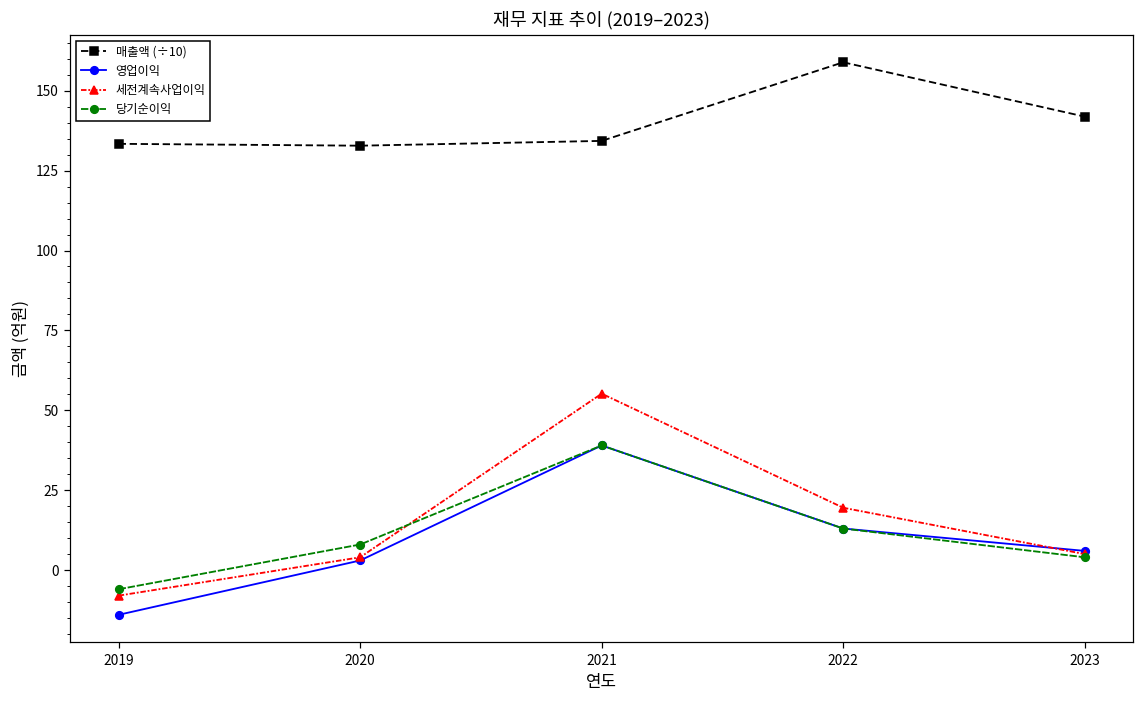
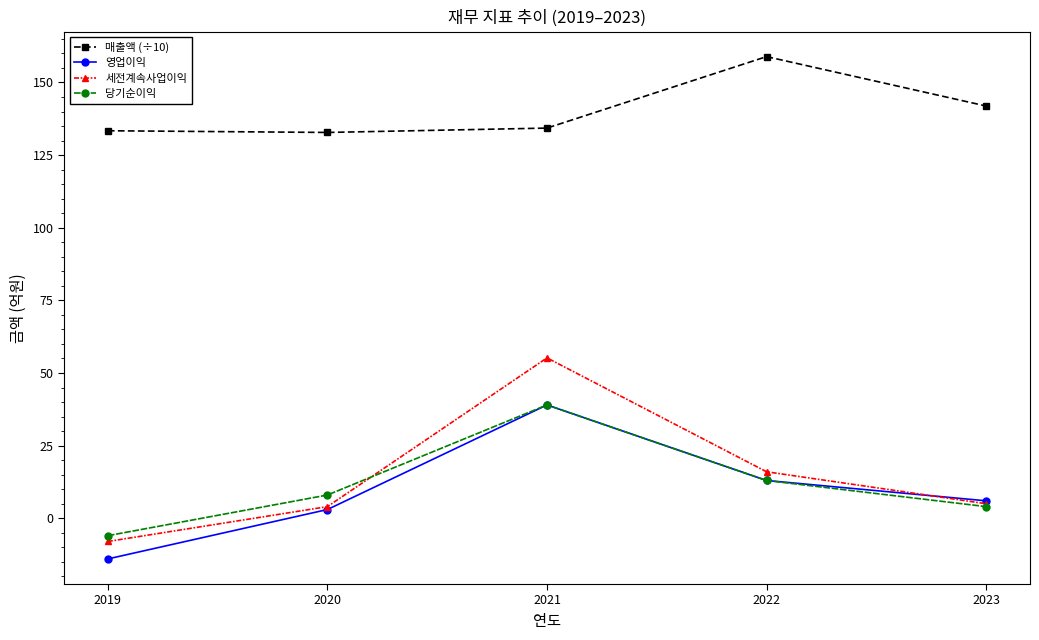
  {
    "매출액 (÷10)": {
      "2019": 133,
      "2020": 133,
      "2021": 134,
      "2022": 159,
      "2023": 142
    },
    "영업이익": {
      "2019": -14,
      "2020": 3,
      "2023": 6
    },
    "세전계속사업이익": {
      "2019": -8,
      "2020": 4,
      "2021": 55,
-     "2022": 20,
+     "2022": 16,
      "2023": 5
    },
    "당기순이익": {
      "2019": -6,
      "2020": 8,
      "2023": 4
    }
  }
